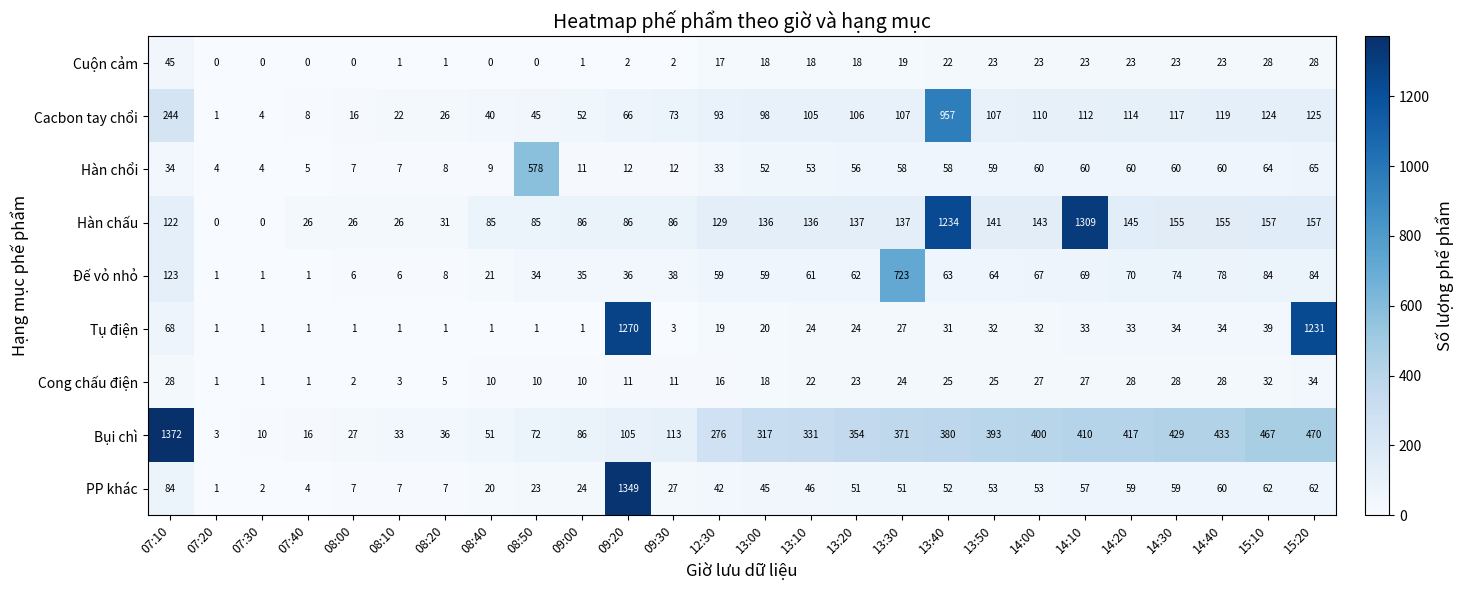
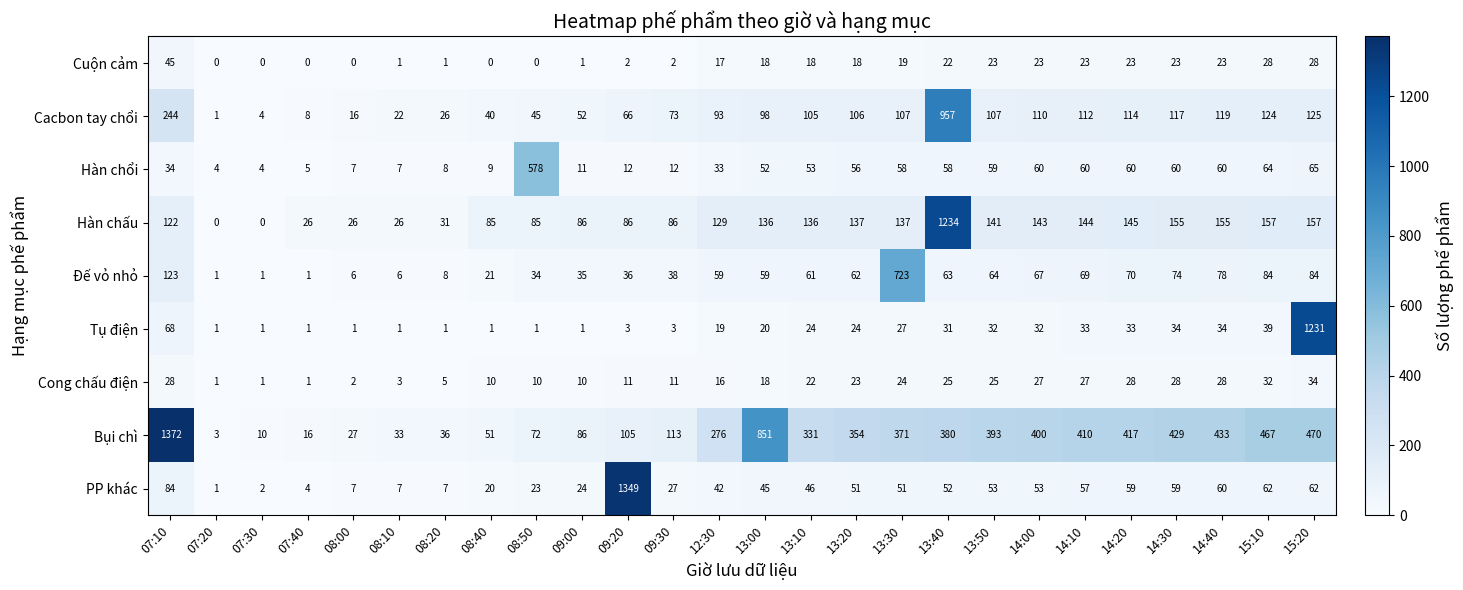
  {
    "Hàn chấu": {
      "07:10": 122,
      "07:20": 0,
      "07:30": 0,
      "07:40": 26,
      "08:00": 26,
      "08:10": 26,
      "08:20": 31,
      "08:40": 85,
      "08:50": 85,
      "09:00": 86,
      "09:20": 86,
      "09:30": 86,
      "12:30": 129,
      "13:00": 136,
      "13:10": 136,
      "13:20": 137,
      "13:30": 137,
      "13:40": 1234,
      "13:50": 141,
      "14:00": 143,
-     "14:10": 1309,
+     "14:10": 144,
      "14:20": 145,
      "14:30": 155,
      "14:40": 155,
      "15:10": 157,
      "15:20": 157
    },
    "Tụ điện": {
      "07:10": 68,
      "07:20": 1,
      "07:30": 1,
      "07:40": 1,
      "08:00": 1,
      "08:10": 1,
      "08:20": 1,
      "08:40": 1,
      "08:50": 1,
      "09:00": 1,
-     "09:20": 1270,
+     "09:20": 3,
      "09:30": 3,
      "12:30": 19,
      "13:00": 20,
      "13:10": 24,
      "13:20": 24,
      "13:30": 27,
      "13:40": 31,
      "13:50": 32,
      "14:00": 32,
      "14:10": 33,
      "14:20": 33,
      "14:30": 34,
      "14:40": 34,
      "15:10": 39,
      "15:20": 1231
    },
    "Bụi chì": {
      "07:10": 1372,
      "07:20": 3,
      "07:30": 10,
      "07:40": 16,
      "08:00": 27,
      "08:10": 33,
      "08:20": 36,
      "08:40": 51,
      "08:50": 72,
      "09:00": 86,
      "09:20": 105,
      "09:30": 113,
      "12:30": 276,
-     "13:00": 317,
+     "13:00": 851,
      "13:10": 331,
      "13:20": 354,
      "13:30": 371,
      "13:40": 380,
      "13:50": 393,
      "14:00": 400,
      "14:10": 410,
      "14:20": 417,
      "14:30": 429,
      "14:40": 433,
      "15:10": 467,
      "15:20": 470
    }
  }
